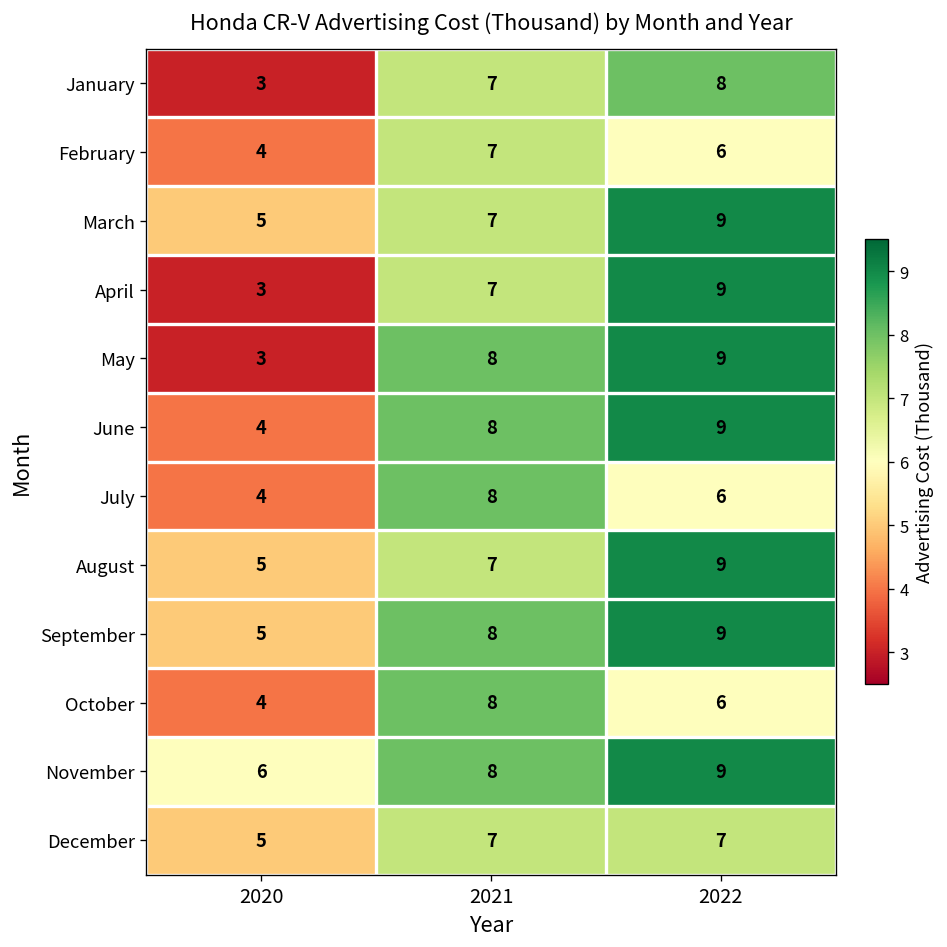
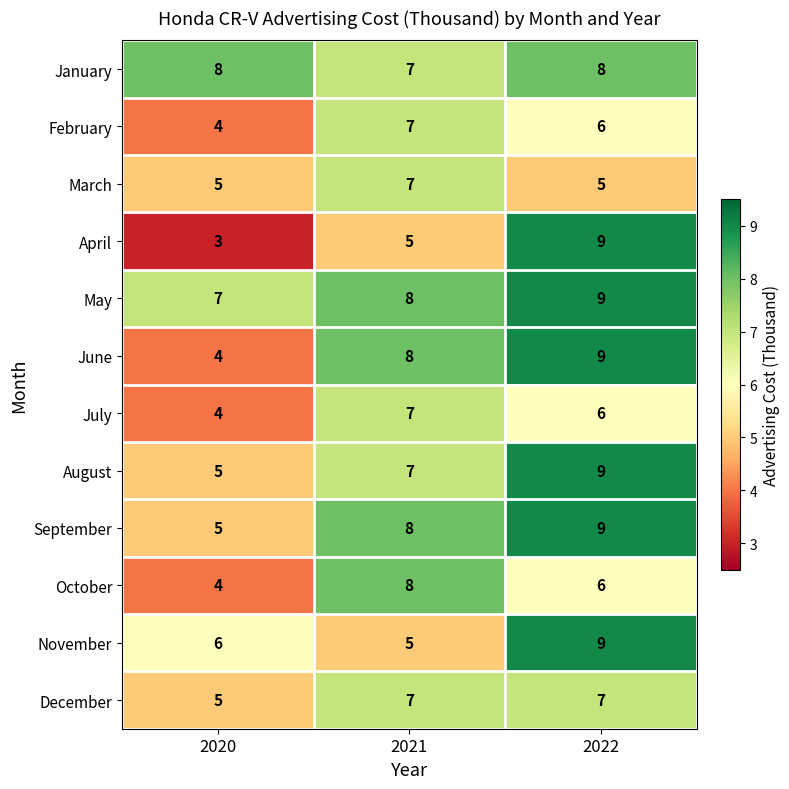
  {
    "January": {
-     "2020": 3,
+     "2020": 8,
      "2021": 7,
      "2022": 8
    },
    "February": {
      "2020": 4,
      "2021": 7,
      "2022": 6
    },
    "March": {
      "2020": 5,
      "2021": 7,
-     "2022": 9
+     "2022": 5
    },
    "April": {
      "2020": 3,
-     "2021": 7,
+     "2021": 5,
      "2022": 9
    },
    "May": {
-     "2020": 3,
+     "2020": 7,
      "2021": 8,
      "2022": 9
    },
    "June": {
      "2020": 4,
      "2021": 8,
      "2022": 9
    },
    "July": {
      "2020": 4,
-     "2021": 8,
+     "2021": 7,
      "2022": 6
    },
    "August": {
      "2020": 5,
      "2021": 7,
      "2022": 9
    },
    "September": {
      "2020": 5,
      "2021": 8,
      "2022": 9
    },
    "October": {
      "2020": 4,
      "2021": 8,
      "2022": 6
    },
    "November": {
      "2020": 6,
-     "2021": 8,
+     "2021": 5,
      "2022": 9
    },
    "December": {
      "2020": 5,
      "2021": 7,
      "2022": 7
    }
  }
